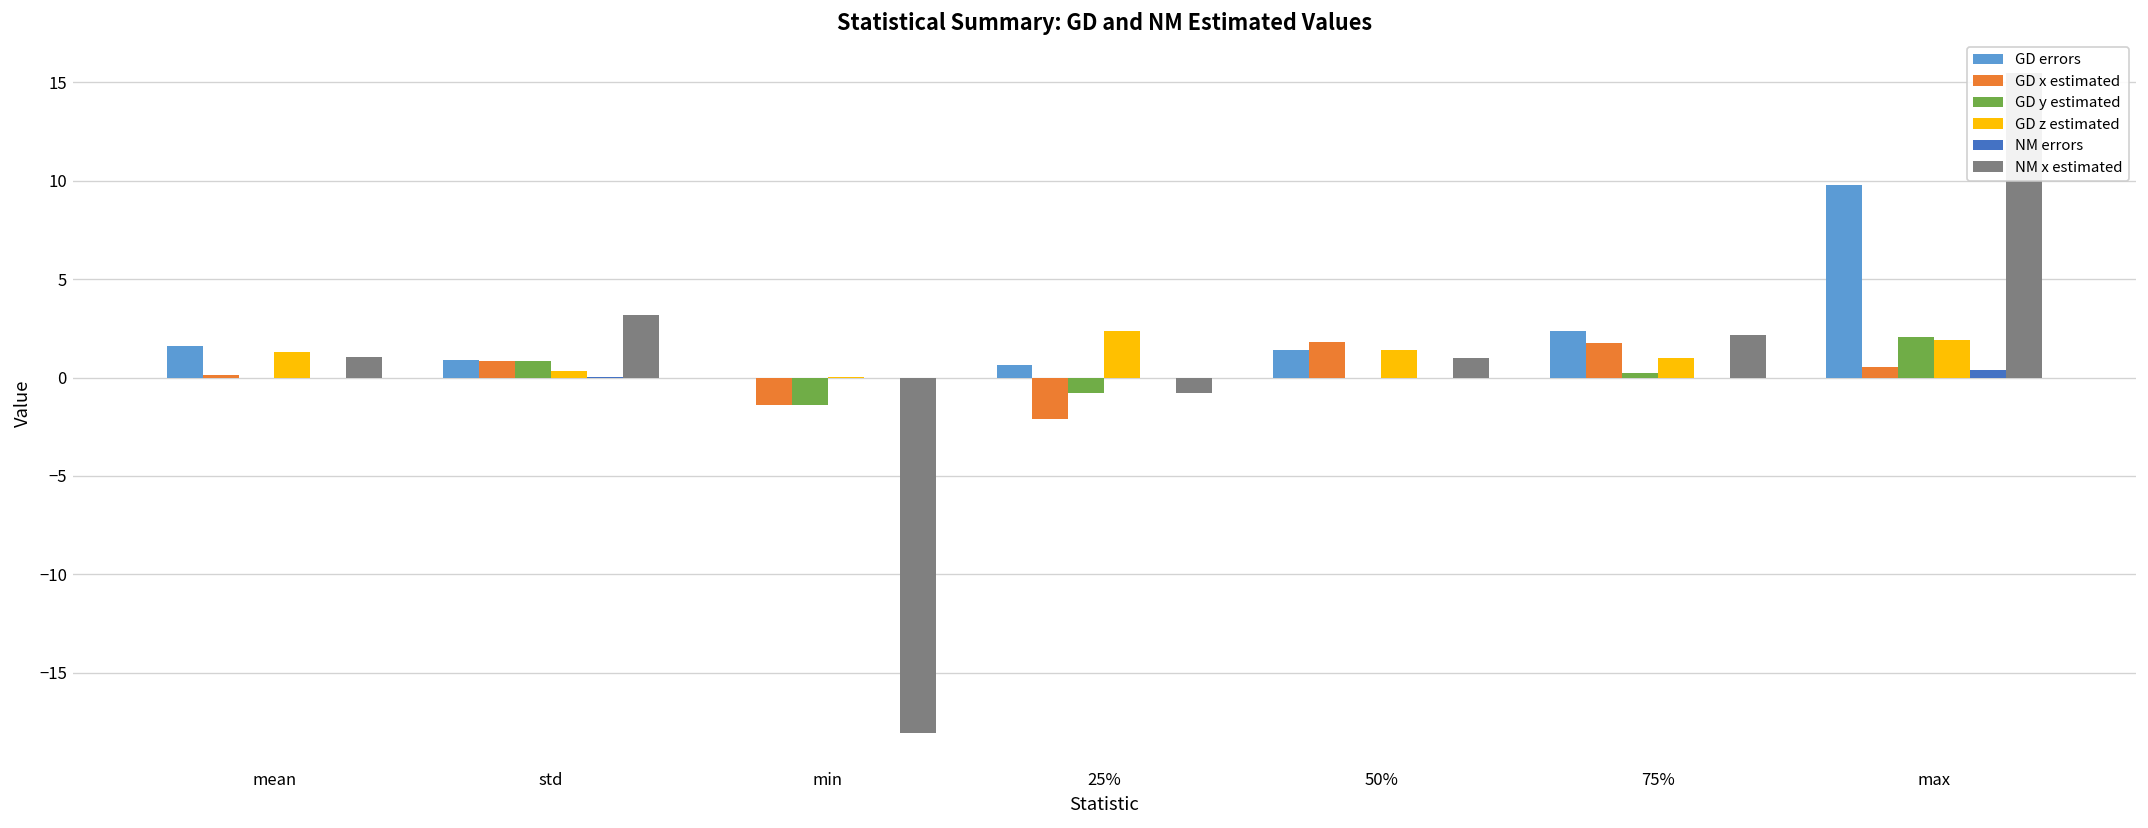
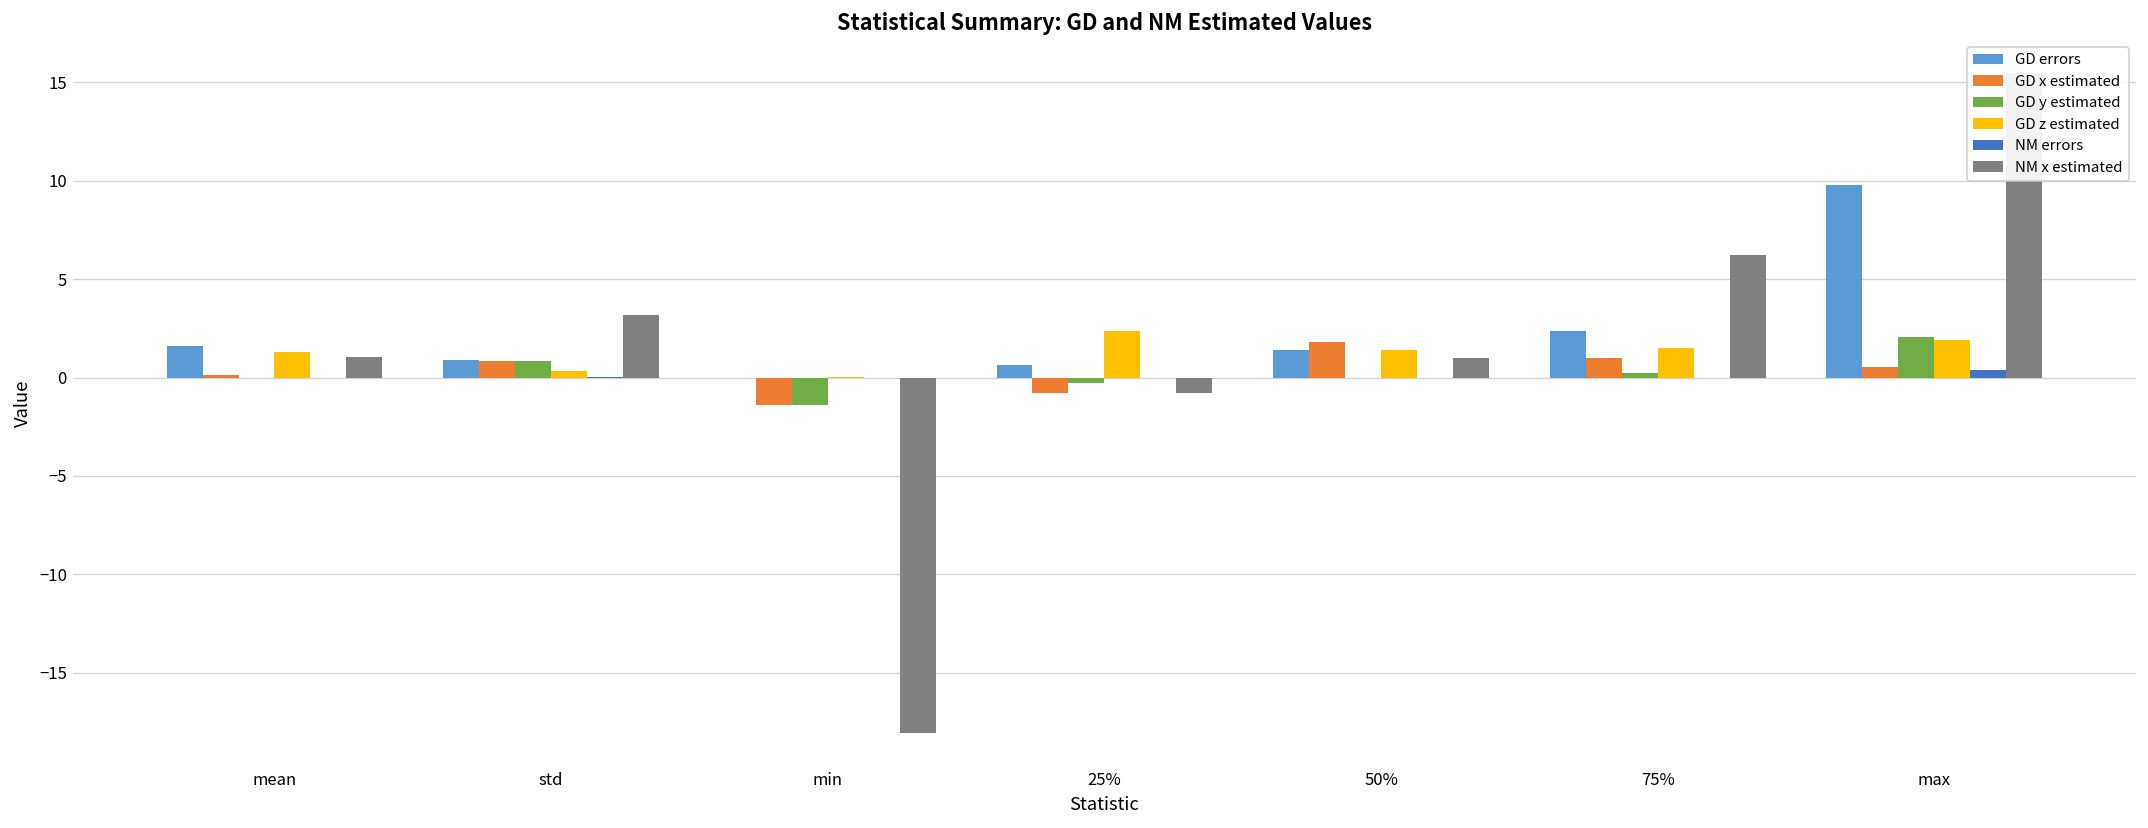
  {
    "GD x estimated": {
      "std": 0.8,
      "min": -1.4,
-     "25%": -2.1,
+     "25%": -0.8,
      "50%": 1.8,
-     "75%": 1.7,
+     "75%": 1.0,
      "max": 0.5
    },
    "GD y estimated": {
      "std": 0.8,
      "min": -1.4,
-     "25%": -0.8,
+     "25%": -0.3,
      "75%": 0.2,
      "max": 2.1
    },
    "GD z estimated": {
      "mean": 1.3,
      "std": 0.3,
      "25%": 2.4,
      "50%": 1.4,
-     "75%": 1.0,
+     "75%": 1.5,
      "max": 1.9
    },
    "NM x estimated": {
      "mean": 1.0,
      "std": 3.2,
      "min": -18.1,
      "25%": -0.8,
      "50%": 1.0,
-     "75%": 2.2
+     "75%": 6.2
    }
  }
